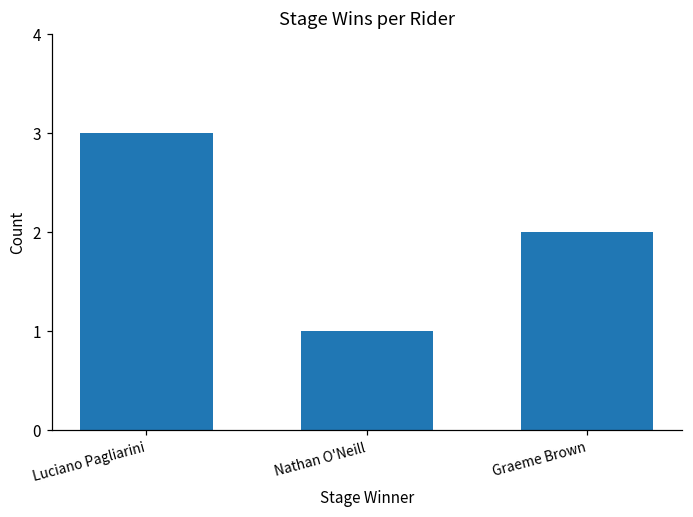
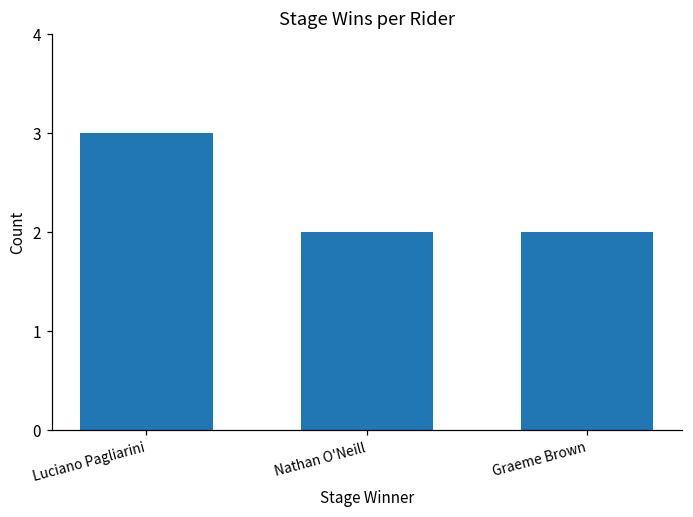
  {
    "Luciano Pagliarini": 3,
-   "Nathan O'Neill": 1,
+   "Nathan O'Neill": 2,
    "Graeme Brown": 2
  }
